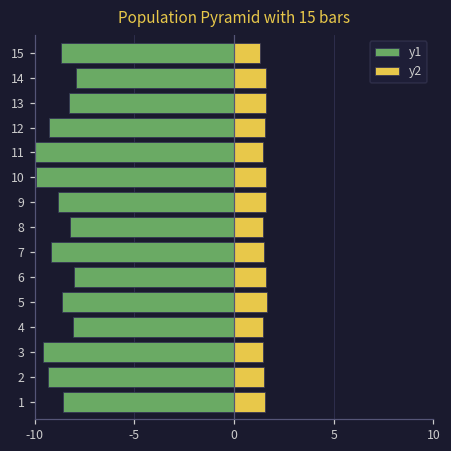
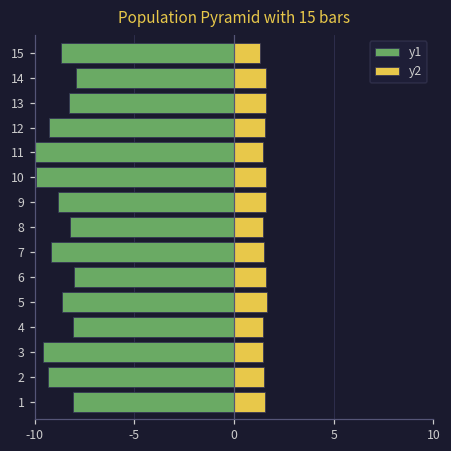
  {
    "y1": {
      "15": -8.7,
      "14": -7.9,
      "13": -8.3,
      "12": -9.3,
      "11": -10.0,
      "10": -9.9,
      "9": -8.8,
      "8": -8.2,
      "7": -9.2,
      "6": -8.0,
      "5": -8.6,
      "4": -8.1,
      "3": -9.6,
      "2": -9.3,
-     "1": -8.6
+     "1": -8.1
    },
    "y2": {
      "15": 1.3,
      "14": 1.6,
      "13": 1.6,
      "12": 1.6,
      "11": 1.5,
      "10": 1.6,
      "9": 1.6,
      "8": 1.4,
      "7": 1.5,
      "6": 1.6,
      "5": 1.6,
      "4": 1.5,
      "3": 1.5,
      "2": 1.5,
      "1": 1.6
    }
  }
